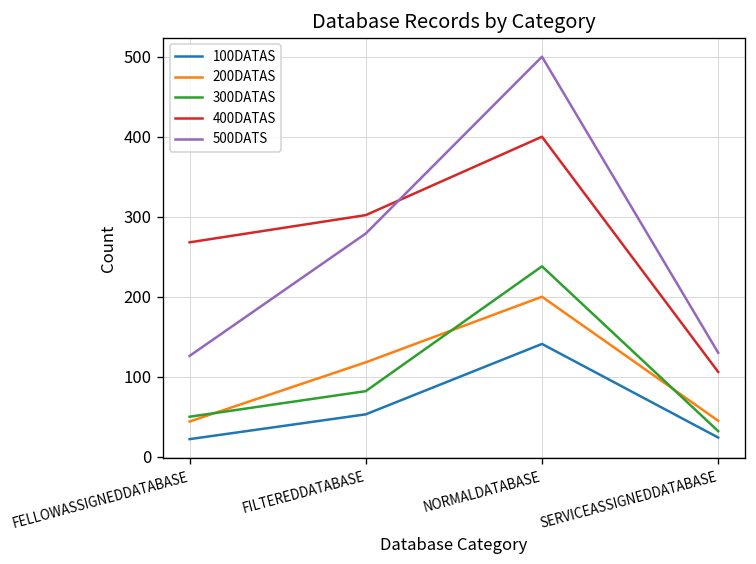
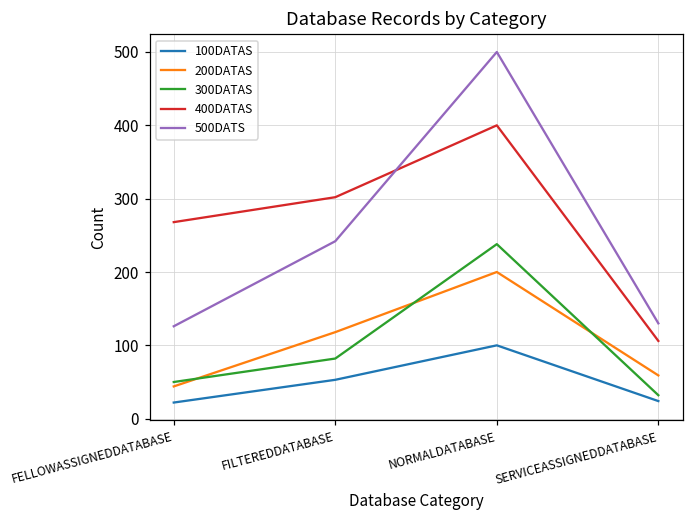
  {
    "100DATAS": {
      "FELLOWASSIGNEDDATABASE": 20,
      "FILTEREDDATABASE": 50,
-     "NORMALDATABASE": 140,
+     "NORMALDATABASE": 100,
      "SERVICEASSIGNEDDATABASE": 20
    },
    "200DATAS": {
      "FELLOWASSIGNEDDATABASE": 40,
      "FILTEREDDATABASE": 120,
      "NORMALDATABASE": 200,
-     "SERVICEASSIGNEDDATABASE": 50
+     "SERVICEASSIGNEDDATABASE": 60
    },
    "300DATAS": {
      "FELLOWASSIGNEDDATABASE": 50,
      "FILTEREDDATABASE": 80,
      "NORMALDATABASE": 240,
      "SERVICEASSIGNEDDATABASE": 30
    },
    "400DATAS": {
      "FELLOWASSIGNEDDATABASE": 270,
      "FILTEREDDATABASE": 300,
      "NORMALDATABASE": 400,
      "SERVICEASSIGNEDDATABASE": 110
    },
    "500DATS": {
      "FELLOWASSIGNEDDATABASE": 130,
-     "FILTEREDDATABASE": 280,
+     "FILTEREDDATABASE": 240,
      "NORMALDATABASE": 500,
      "SERVICEASSIGNEDDATABASE": 130
    }
  }
